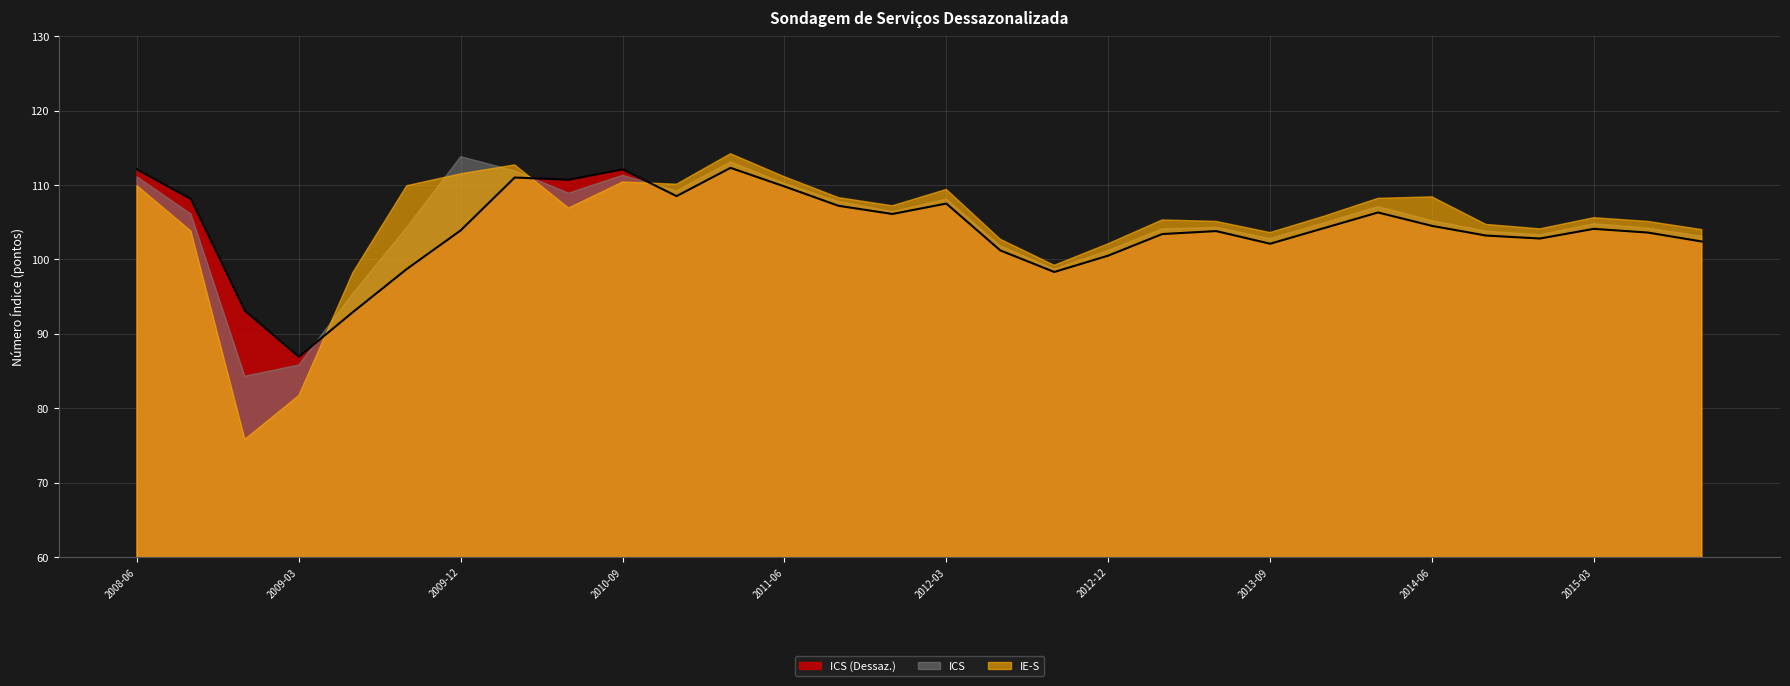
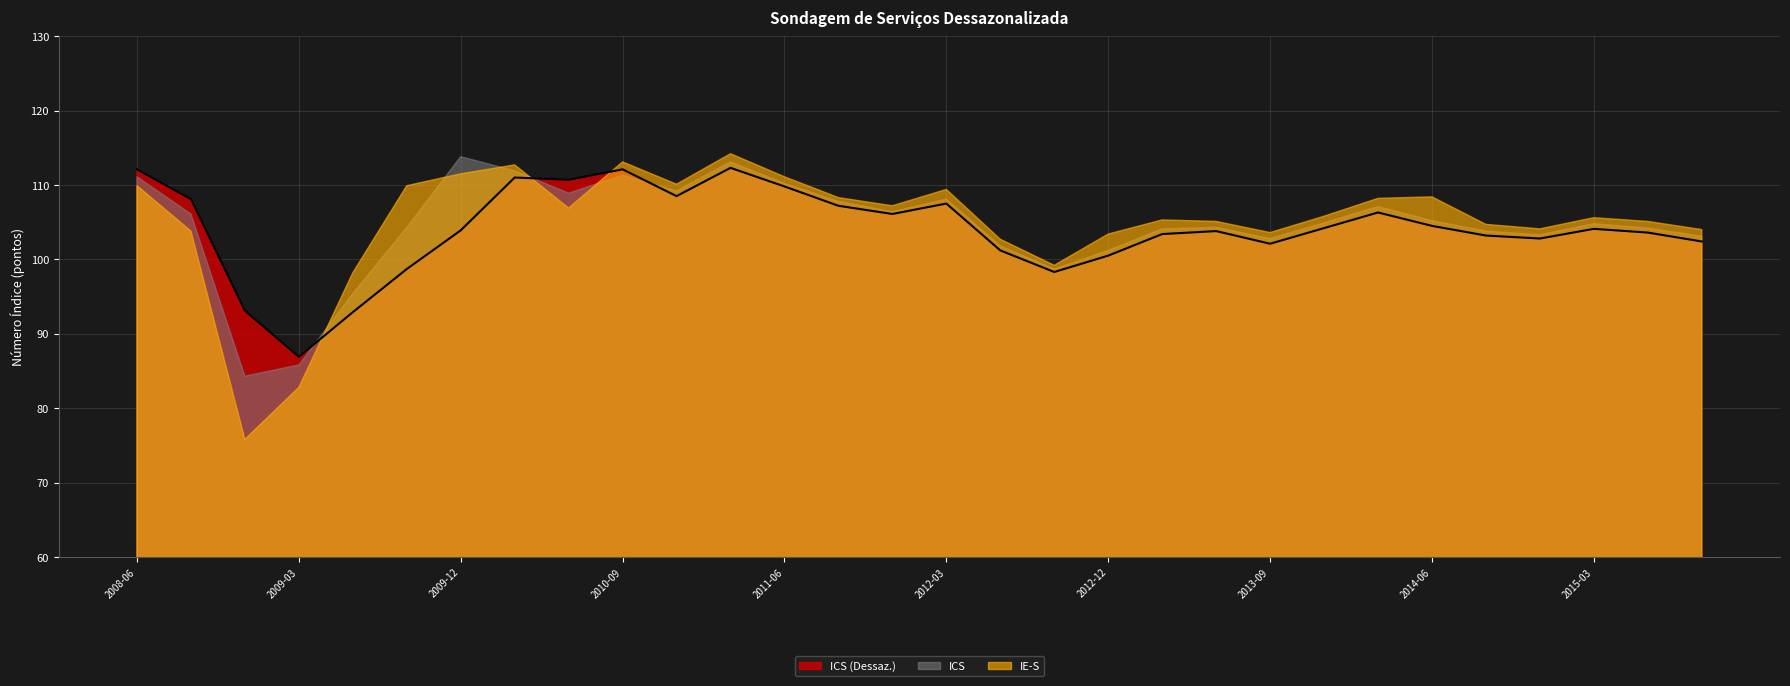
  {
    "ICS (Dessaz.)": {
      "2008-06": 112,
      "2009-03": 87,
      "2009-12": 104,
      "2010-09": 112,
      "2011-06": 110,
      "2012-03": 108,
      "2012-12": 101,
      "2013-09": 102,
      "2014-06": 105,
      "2015-03": 104
    },
    "ICS": {
      "2008-06": 111,
      "2009-03": 86,
      "2009-12": 114,
      "2010-09": 111,
      "2011-06": 110,
      "2012-03": 108,
      "2012-12": 101,
      "2013-09": 103,
      "2014-06": 105,
      "2015-03": 105
    },
    "IE-S": {
      "2008-06": 110,
-     "2009-03": 82,
+     "2009-03": 83,
      "2009-12": 112,
-     "2010-09": 110,
+     "2010-09": 113,
      "2011-06": 111,
      "2012-03": 109,
-     "2012-12": 102,
+     "2012-12": 103,
      "2013-09": 104,
      "2014-06": 108,
      "2015-03": 106
    }
  }
